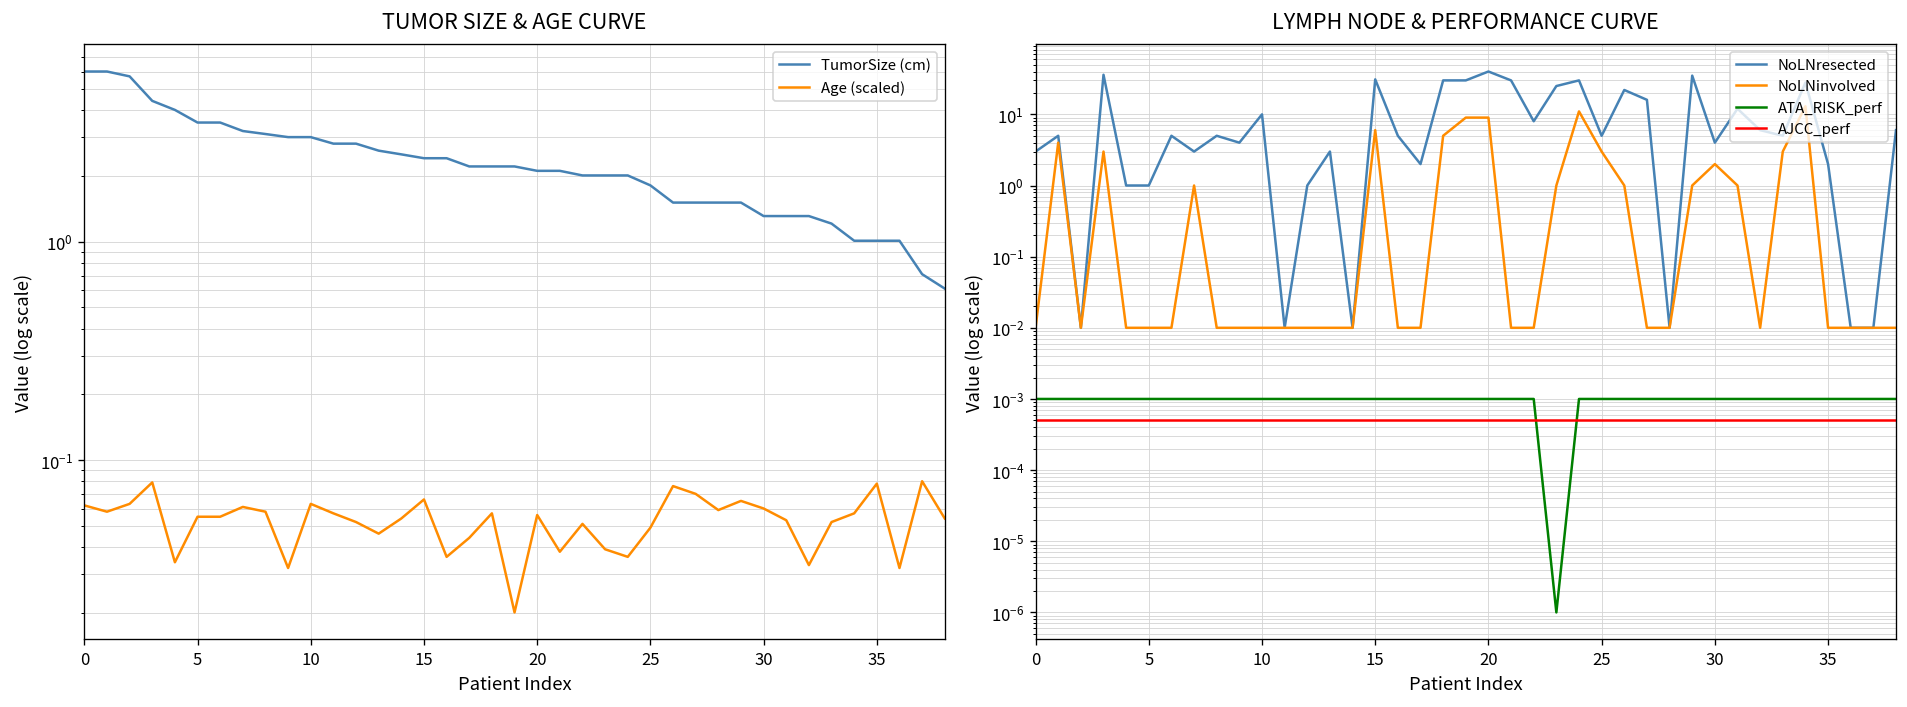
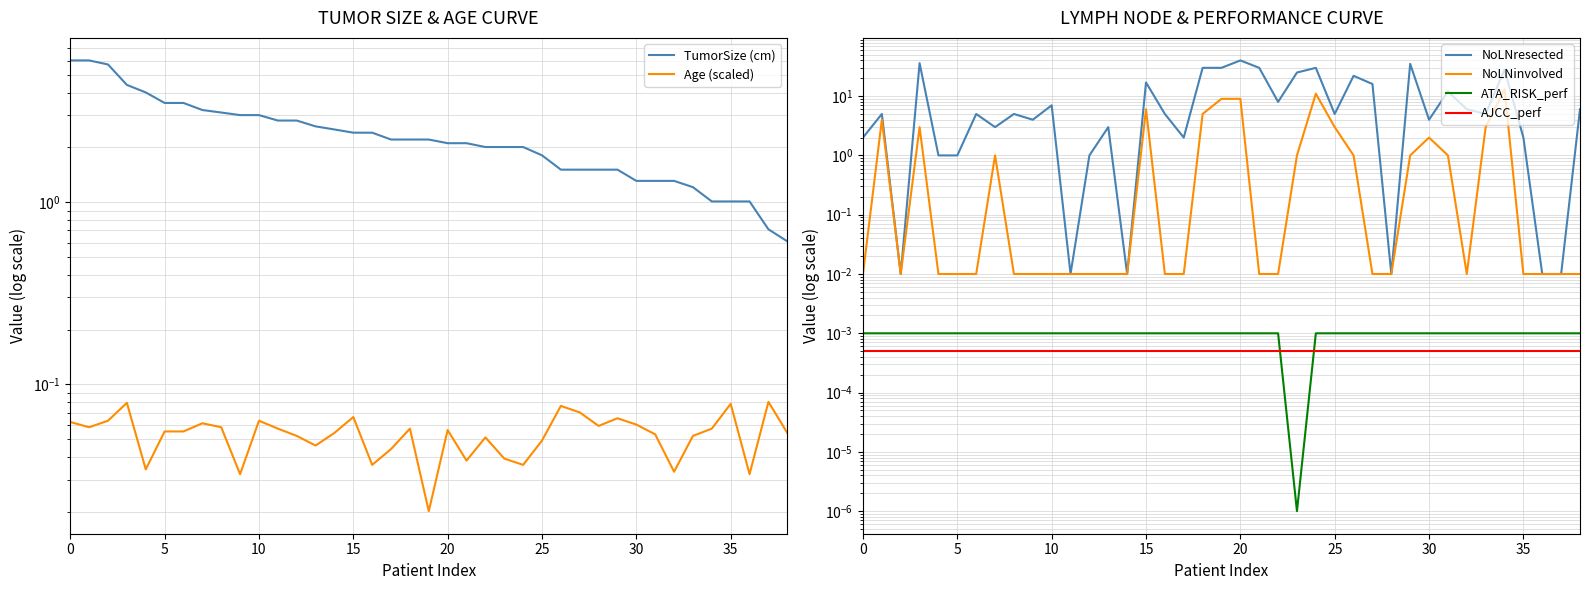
  {
    "TUMOR SIZE & AGE CURVE": {
      "TumorSize (cm)": {
        "0": 6.0,
        "5": 3.5,
        "10": 3.0,
        "15": 2.4,
        "20": 2.1,
        "25": 1.8,
        "30": 1.3,
        "35": 1.0
      },
      "Age (scaled)": {
        "0": 0.062,
        "5": 0.055,
        "10": 0.063,
        "15": 0.066,
        "20": 0.056,
        "25": 0.049,
        "30": 0.060,
        "35": 0.078
      }
    },
    "LYMPH NODE & PERFORMANCE CURVE": {
      "NoLNresected": {
-       "0": 3,
+       "0": 2,
        "5": 1,
-       "10": 10,
-       "15": 30,
+       "10": 7,
+       "15": 17,
        "20": 40,
        "25": 5,
        "30": 4,
        "35": 2
      },
      "NoLNinvolved": {
        "0": 0.010,
        "5": 0.010,
        "10": 0.010,
        "15": 6,
        "20": 9,
        "25": 3,
        "30": 2,
        "35": 0.010
      },
      "ATA_RISK_perf": {
        "0": 0.0010,
        "5": 0.0010,
        "10": 0.0010,
        "15": 0.0010,
        "20": 0.0010,
        "25": 0.0010,
        "30": 0.0010,
        "35": 0.0010
      },
      "AJCC_perf": {
        "0": 0.0005,
        "5": 0.0005,
        "10": 0.0005,
        "15": 0.0005,
        "20": 0.0005,
        "25": 0.0005,
        "30": 0.0005,
        "35": 0.0005
      }
    }
  }
